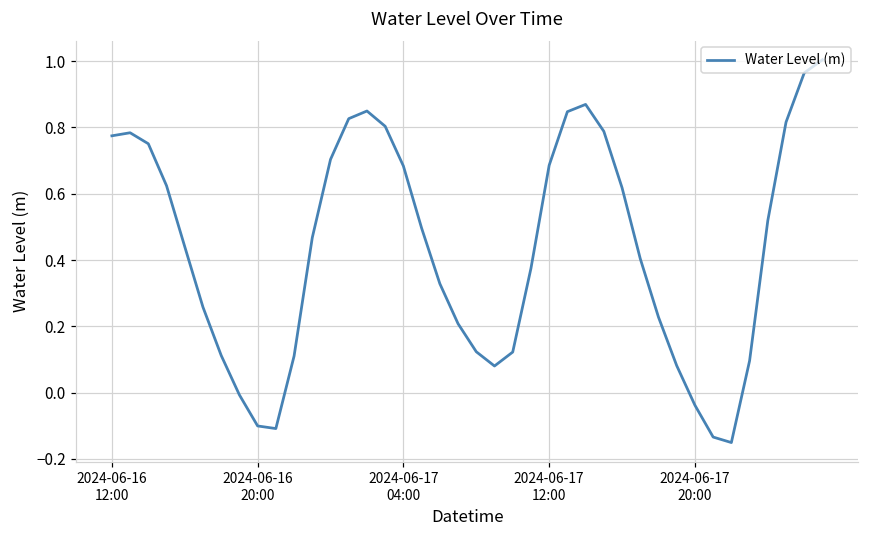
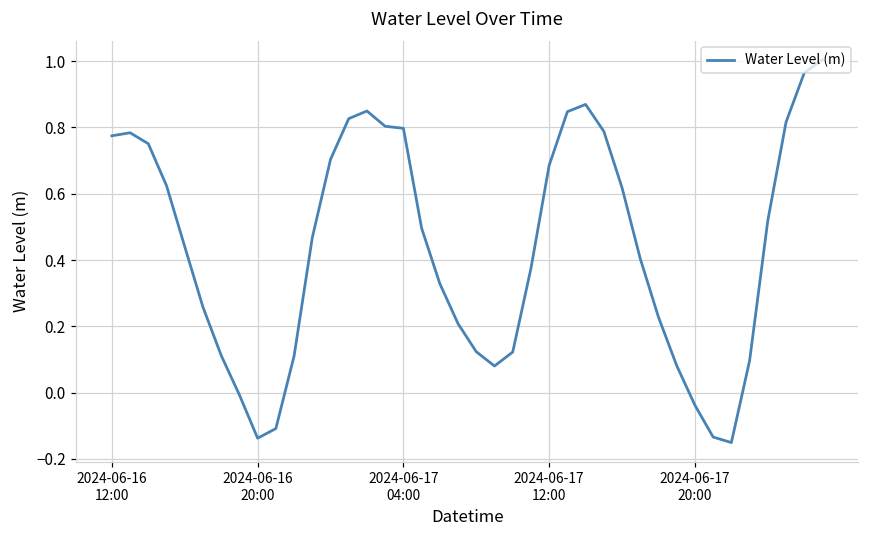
  {
    "2024-06-16 12:00": 0.77,
-   "2024-06-16 20:00": -0.10,
-   "2024-06-17 04:00": 0.68,
+   "2024-06-16 20:00": -0.14,
+   "2024-06-17 04:00": 0.80,
    "2024-06-17 12:00": 0.69,
    "2024-06-17 20:00": -0.04
  }
